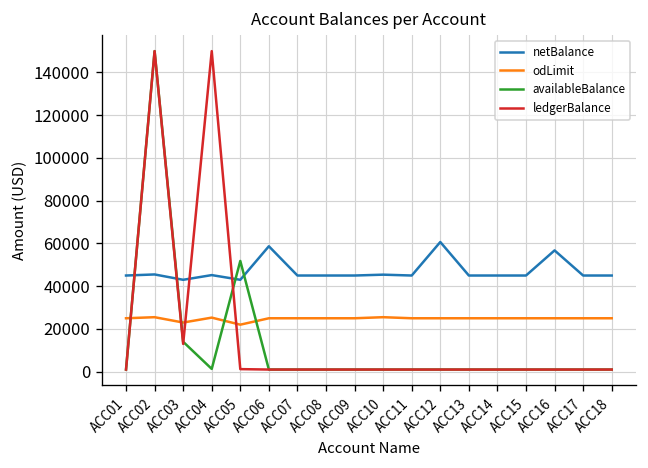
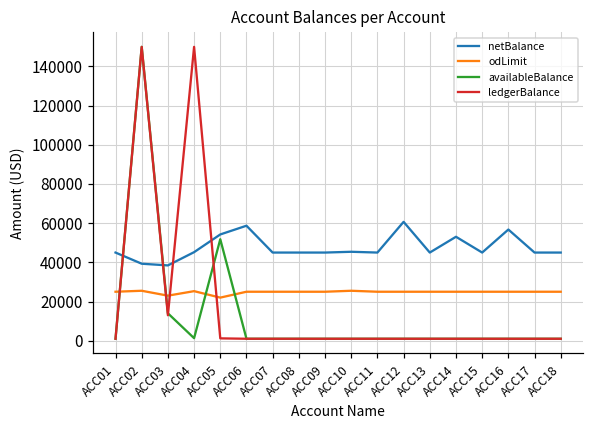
  {
    "netBalance": {
      "ACC01": 45000,
-     "ACC02": 46000,
-     "ACC03": 43000,
+     "ACC02": 39000,
+     "ACC03": 38000,
      "ACC04": 45000,
-     "ACC05": 43000,
+     "ACC05": 54000,
      "ACC06": 59000,
      "ACC07": 45000,
      "ACC08": 45000,
      "ACC09": 45000,
      "ACC10": 45000,
      "ACC11": 45000,
      "ACC12": 61000,
      "ACC13": 45000,
-     "ACC14": 45000,
+     "ACC14": 53000,
      "ACC15": 45000,
      "ACC16": 57000,
      "ACC17": 45000,
      "ACC18": 45000
    },
    "odLimit": {
      "ACC01": 25000,
      "ACC02": 26000,
      "ACC03": 23000,
      "ACC04": 25000,
      "ACC05": 22000,
      "ACC06": 25000,
      "ACC07": 25000,
      "ACC08": 25000,
      "ACC09": 25000,
      "ACC10": 26000,
      "ACC11": 25000,
      "ACC12": 25000,
      "ACC13": 25000,
      "ACC14": 25000,
      "ACC15": 25000,
      "ACC16": 25000,
      "ACC17": 25000,
      "ACC18": 25000
    },
    "availableBalance": {
      "ACC04": 1000,
      "ACC05": 52000
    },
    "ledgerBalance": {
      "ACC04": 150000,
      "ACC05": 1000
    }
  }
